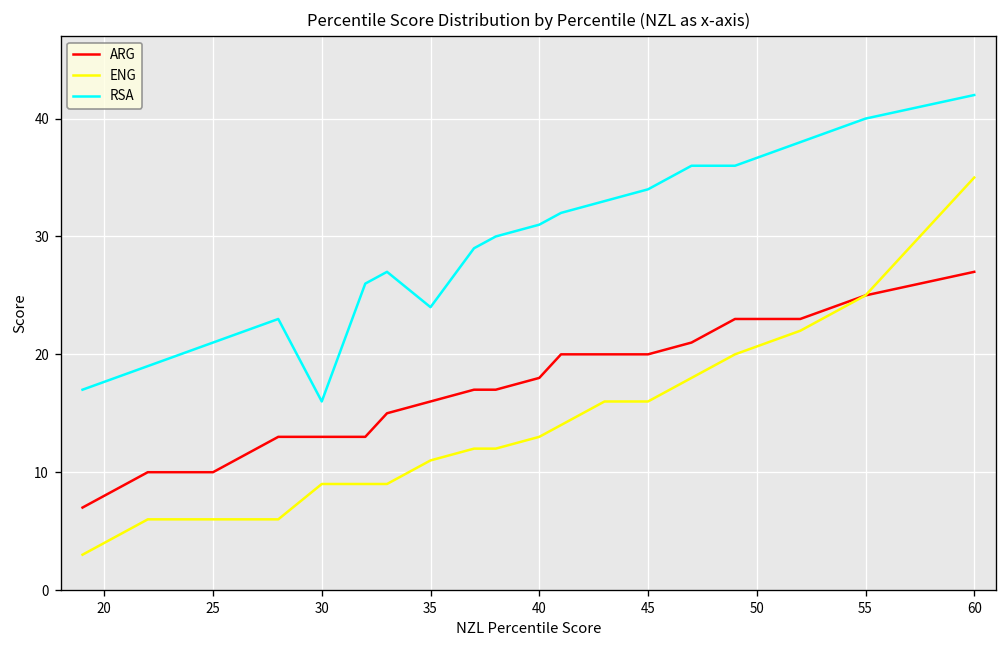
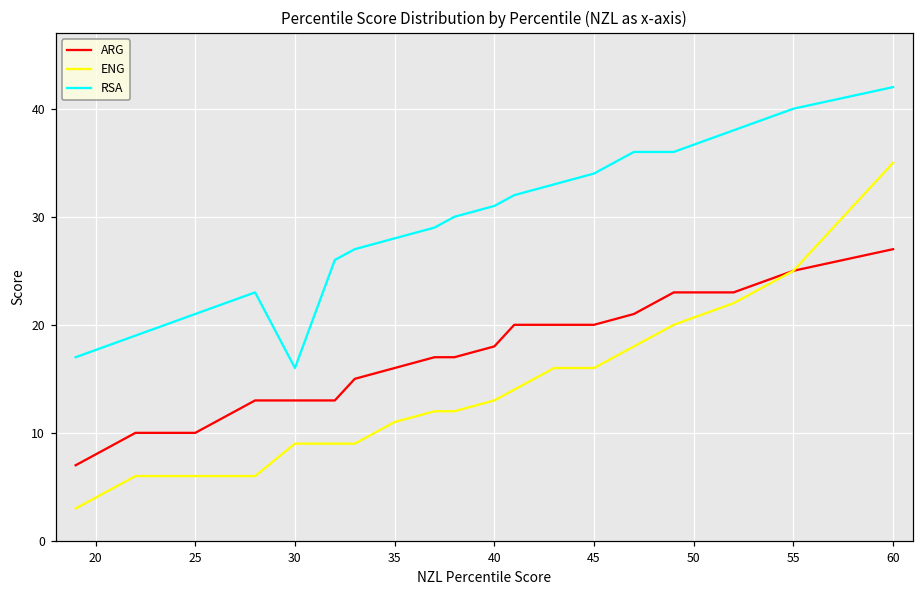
  {
    "ARG": {
      "25": 10,
      "30": 13,
      "35": 16,
      "40": 18,
      "45": 20,
      "60": 27
    },
    "ENG": {
      "25": 6,
      "30": 9,
      "35": 11,
      "40": 13,
      "45": 16,
      "60": 35
    },
    "RSA": {
      "25": 21,
      "30": 16,
-     "35": 24,
+     "35": 28,
      "40": 31,
      "45": 34,
      "55": 40,
      "60": 42
    }
  }
